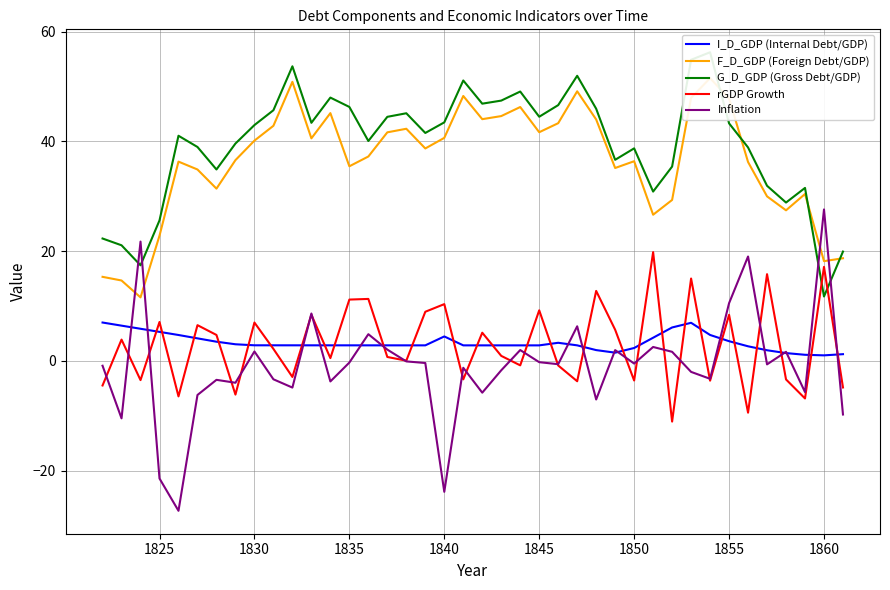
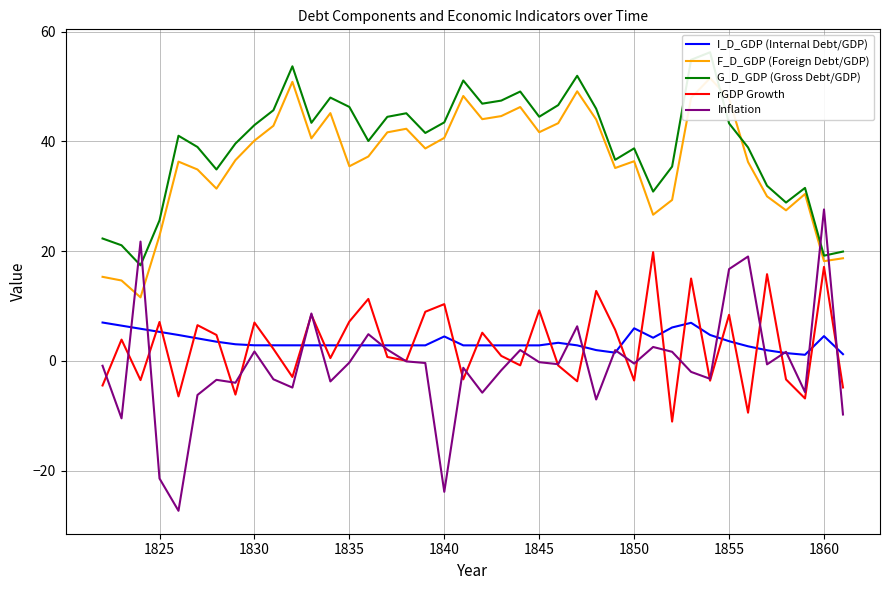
  {
    "I_D_GDP (Internal Debt/GDP)": {
      "1825": 5,
      "1830": 3,
      "1835": 3,
      "1840": 4,
      "1845": 3,
-     "1850": 2,
+     "1850": 6,
      "1855": 4,
-     "1860": 1
+     "1860": 5
    },
    "F_D_GDP (Foreign Debt/GDP)": {
      "1825": 23,
      "1830": 40,
      "1835": 35,
      "1840": 41,
      "1845": 42,
      "1850": 36,
      "1860": 18
    },
    "G_D_GDP (Gross Debt/GDP)": {
      "1825": 26,
      "1830": 43,
      "1835": 46,
      "1840": 43,
      "1845": 44,
      "1850": 39,
      "1855": 43,
-     "1860": 12
+     "1860": 19
    },
    "rGDP Growth": {
      "1825": 7,
      "1830": 7,
-     "1835": 11,
+     "1835": 7,
      "1840": 10,
      "1845": 9,
      "1850": -4,
      "1855": 8,
      "1860": 17
    },
    "Inflation": {
      "1825": -21,
      "1830": 2,
      "1835": 0,
      "1840": -24,
      "1845": 0,
      "1850": 0,
-     "1855": 11,
+     "1855": 17,
      "1860": 28
    }
  }
